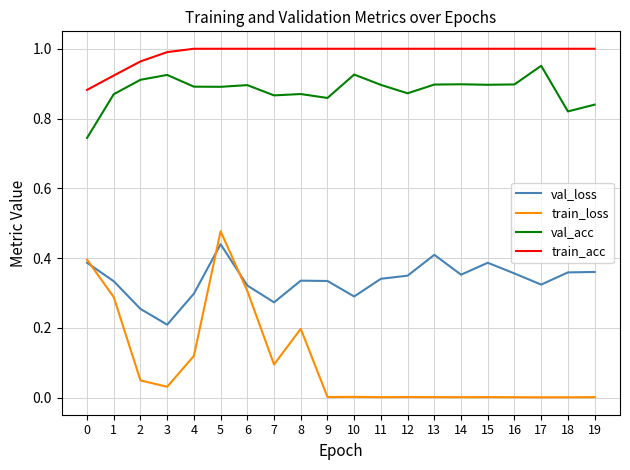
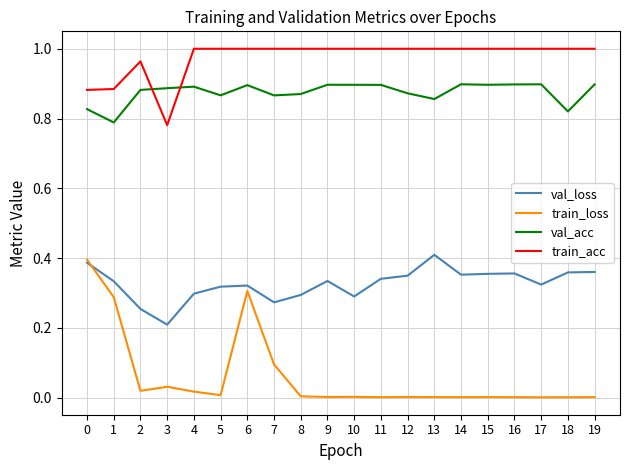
  {
    "val_loss": {
      "0": 0.39,
      "1": 0.33,
      "2": 0.25,
      "3": 0.21,
      "4": 0.30,
-     "5": 0.44,
+     "5": 0.32,
      "6": 0.32,
      "7": 0.27,
-     "8": 0.34,
+     "8": 0.29,
      "9": 0.33,
      "10": 0.29,
      "11": 0.34,
      "12": 0.35,
      "13": 0.41,
      "14": 0.35,
-     "15": 0.39,
+     "15": 0.35,
      "16": 0.36,
      "17": 0.32,
      "18": 0.36,
      "19": 0.36
    },
    "train_loss": {
      "0": 0.40,
      "1": 0.29,
-     "2": 0.05,
+     "2": 0.02,
      "3": 0.03,
-     "4": 0.12,
-     "5": 0.48,
+     "4": 0.02,
+     "5": 0.01,
      "6": 0.31,
      "7": 0.09,
-     "8": 0.20,
+     "8": 0.00,
      "9": 0.00,
      "10": 0.00,
      "11": 0.00,
      "12": 0.00,
      "13": 0.00,
      "14": 0.00,
      "15": 0.00,
      "16": 0.00,
      "17": 0.00,
      "18": 0.00,
      "19": 0.00
    },
    "val_acc": {
-     "0": 0.74,
-     "1": 0.87,
-     "2": 0.91,
-     "3": 0.92,
+     "0": 0.83,
+     "1": 0.79,
+     "2": 0.88,
+     "3": 0.89,
      "4": 0.89,
-     "5": 0.89,
+     "5": 0.87,
      "6": 0.90,
      "7": 0.87,
      "8": 0.87,
-     "9": 0.86,
-     "10": 0.93,
+     "9": 0.90,
+     "10": 0.90,
      "11": 0.90,
      "12": 0.87,
-     "13": 0.90,
+     "13": 0.86,
      "14": 0.90,
      "15": 0.90,
      "16": 0.90,
-     "17": 0.95,
+     "17": 0.90,
      "18": 0.82,
-     "19": 0.84
+     "19": 0.90
    },
    "train_acc": {
      "0": 0.88,
-     "1": 0.92,
+     "1": 0.88,
      "2": 0.96,
-     "3": 0.99,
+     "3": 0.78,
      "4": 1.00,
      "5": 1.00,
      "6": 1.00,
      "7": 1.00,
      "8": 1.00,
      "9": 1.00,
      "10": 1.00,
      "11": 1.00,
      "12": 1.00,
      "13": 1.00,
      "14": 1.00,
      "15": 1.00,
      "16": 1.00,
      "17": 1.00,
      "18": 1.00,
      "19": 1.00
    }
  }
